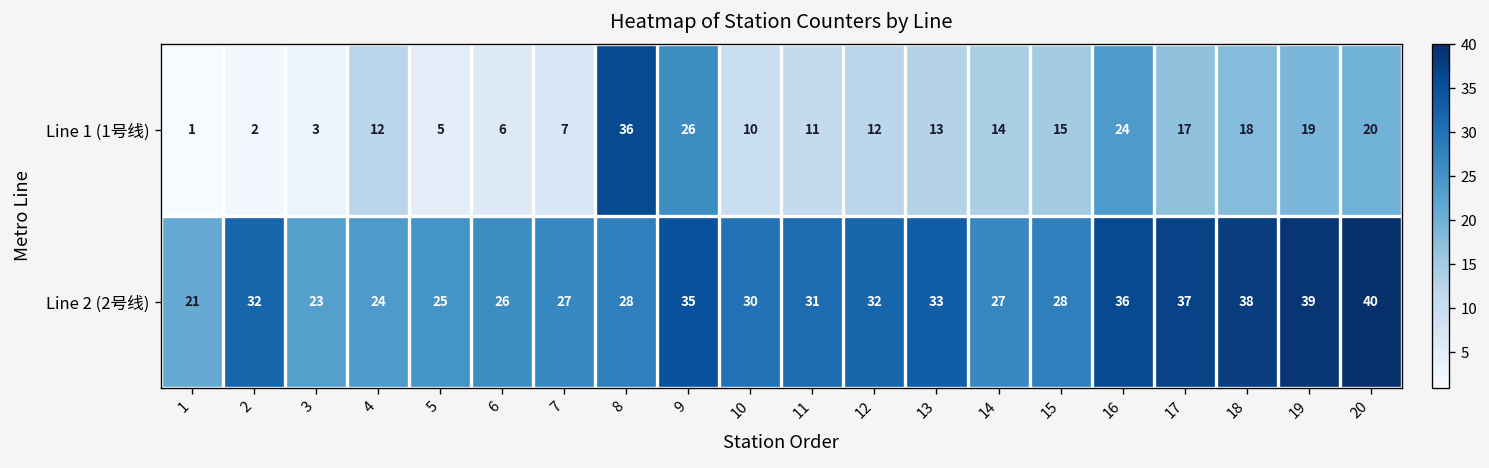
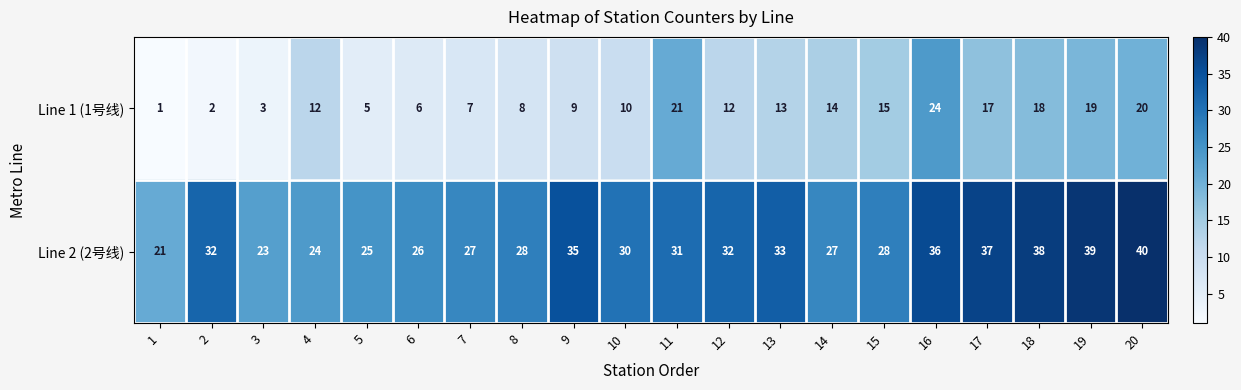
  {
    "Line 1 (1号线)": {
      "1": 1,
      "2": 2,
      "3": 3,
      "4": 12,
      "5": 5,
      "6": 6,
      "7": 7,
-     "8": 36,
-     "9": 26,
+     "8": 8,
+     "9": 9,
      "10": 10,
-     "11": 11,
+     "11": 21,
      "12": 12,
      "13": 13,
      "14": 14,
      "15": 15,
      "16": 24,
      "17": 17,
      "18": 18,
      "19": 19,
      "20": 20
    },
    "Line 2 (2号线)": {
      "1": 21,
      "2": 32,
      "3": 23,
      "4": 24,
      "5": 25,
      "6": 26,
      "7": 27,
      "8": 28,
      "9": 35,
      "10": 30,
      "11": 31,
      "12": 32,
      "13": 33,
      "14": 27,
      "15": 28,
      "16": 36,
      "17": 37,
      "18": 38,
      "19": 39,
      "20": 40
    }
  }
